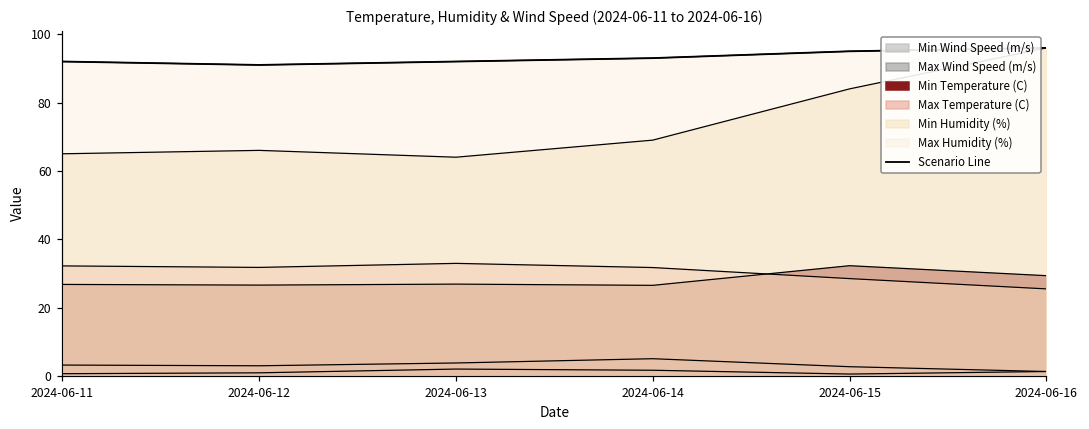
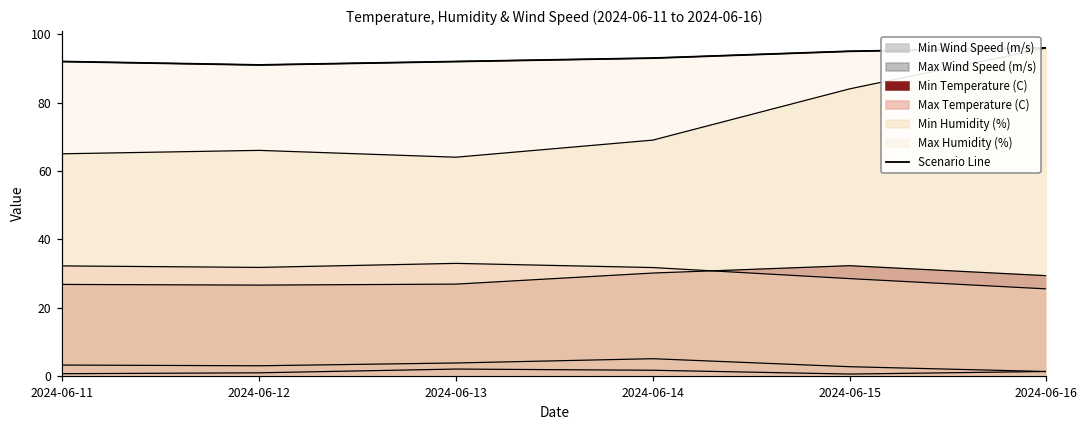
  {
    "Min Temperature (C)": {
      "2024-06-11": 27,
      "2024-06-12": 27,
      "2024-06-13": 27,
-     "2024-06-14": 27,
+     "2024-06-14": 30,
      "2024-06-15": 32,
      "2024-06-16": 29
    }
  }
